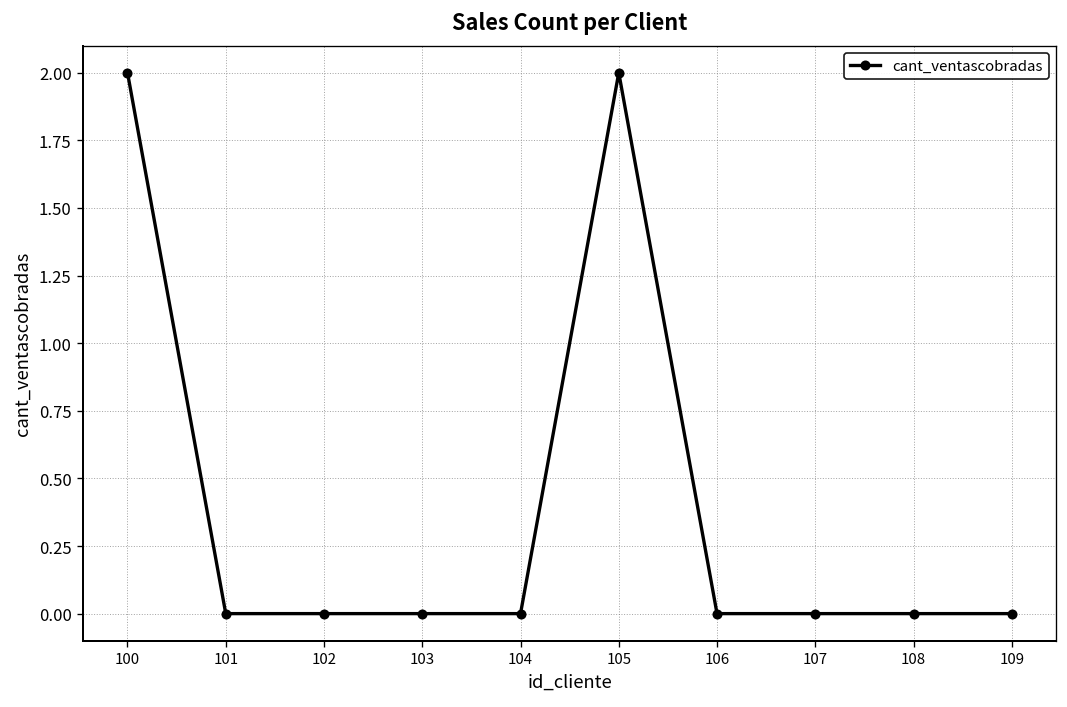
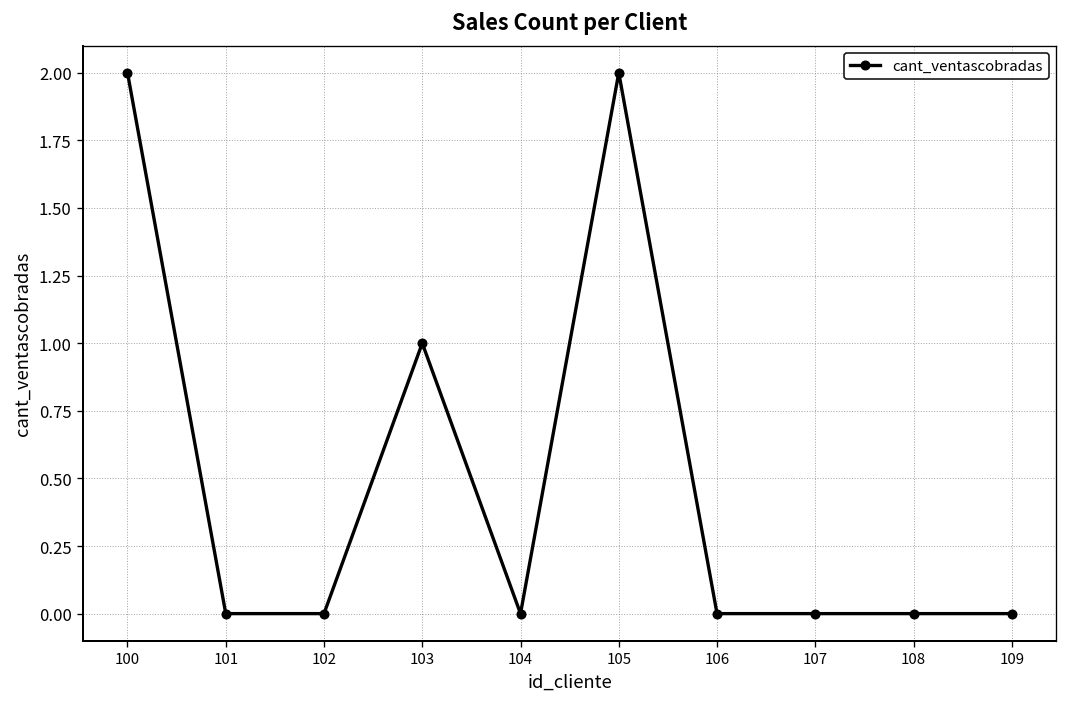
  {
    "100": 2,
    "101": 0,
    "102": 0,
-   "103": 0,
+   "103": 1,
    "104": 0,
    "105": 2,
    "106": 0,
    "107": 0,
    "108": 0,
    "109": 0
  }
